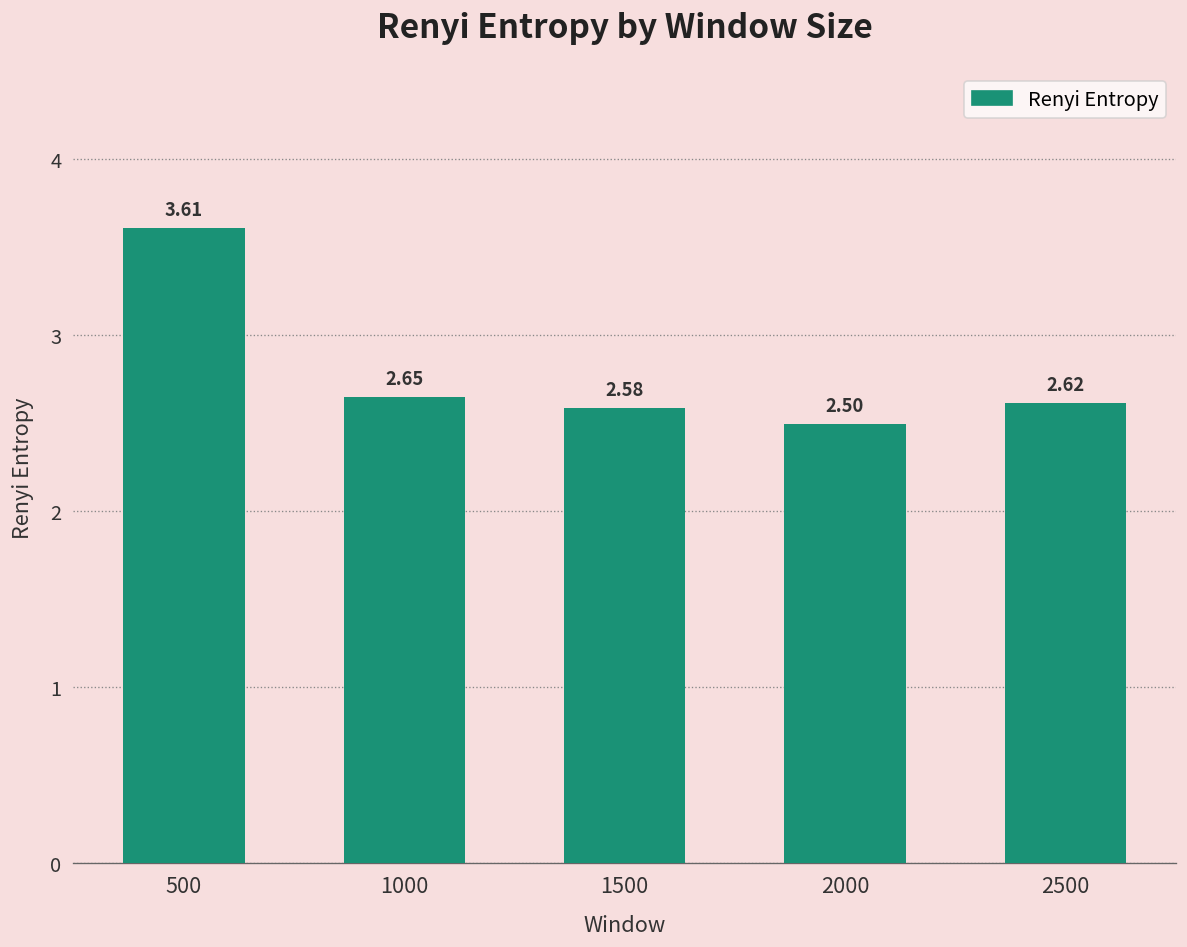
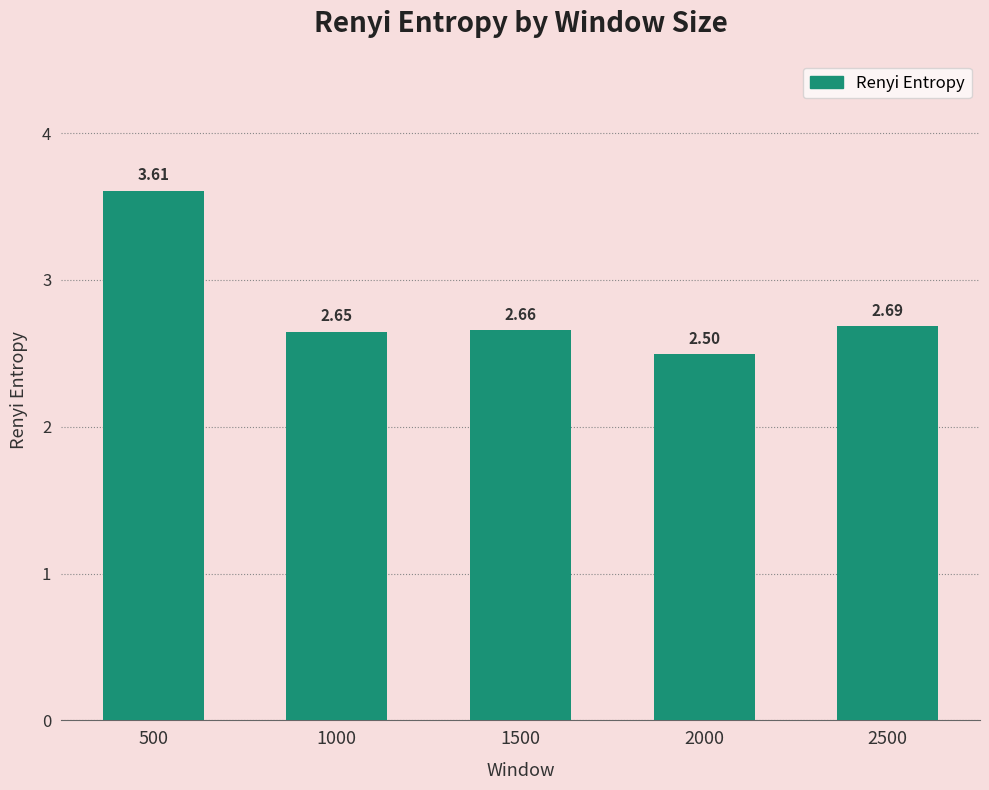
  {
    "500": 3.61,
    "1000": 2.65,
-   "1500": 2.58,
+   "1500": 2.66,
    "2000": 2.50,
-   "2500": 2.62
+   "2500": 2.69
  }
